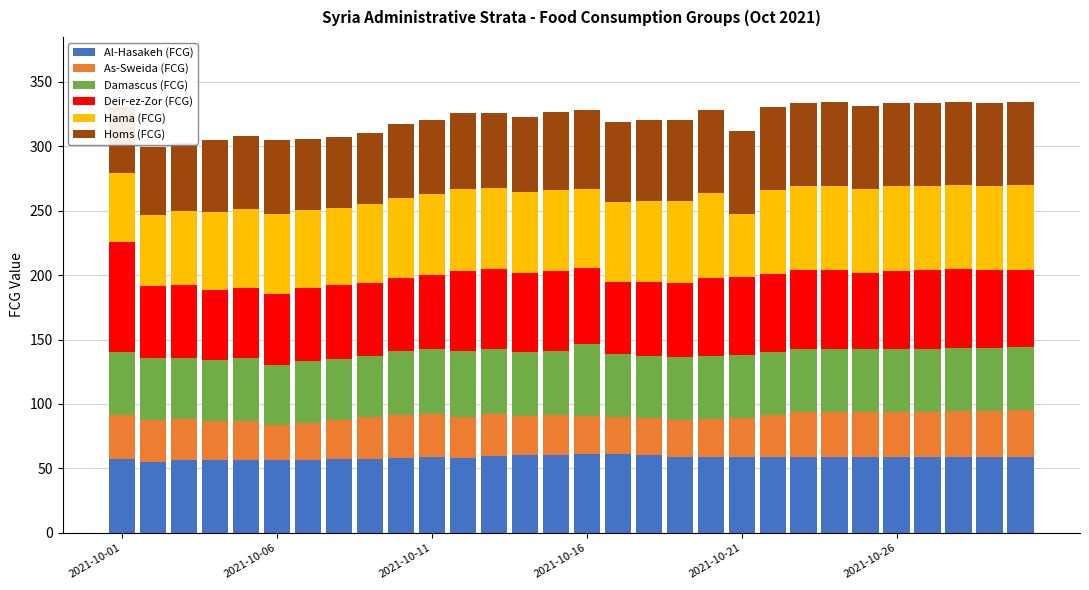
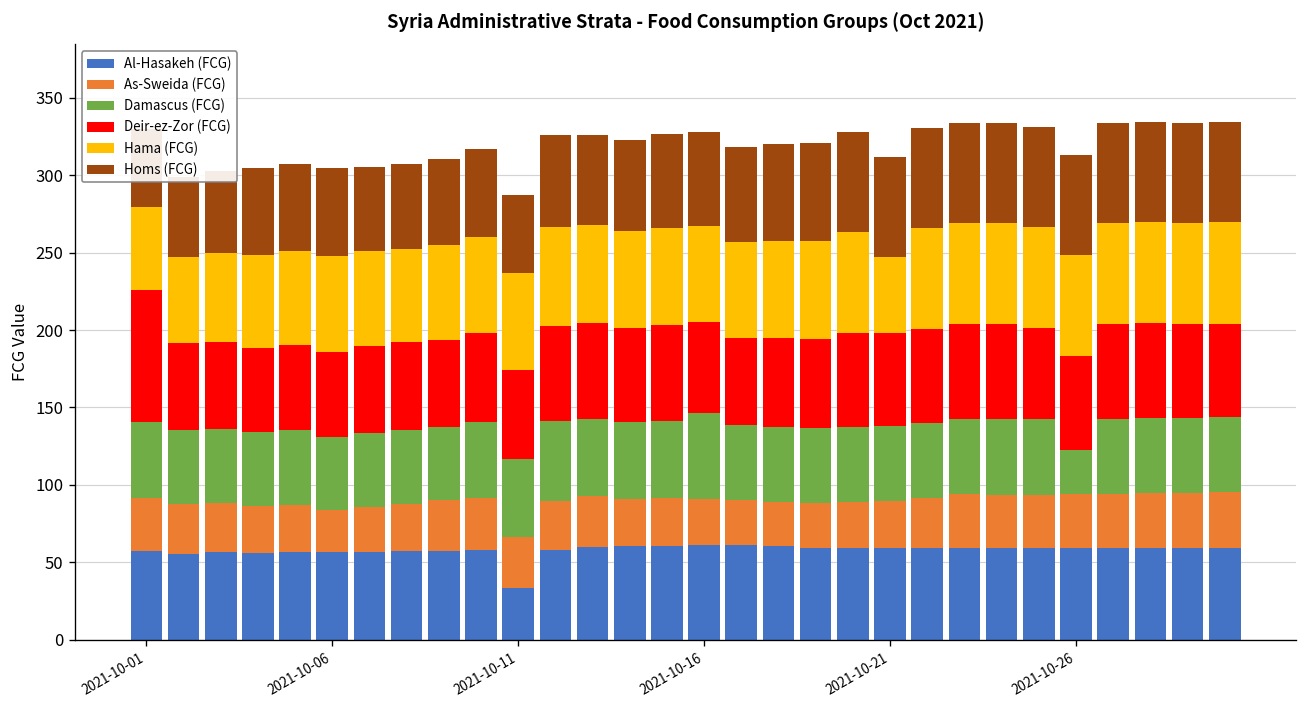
  {
    "Al-Hasakeh (FCG)": {
      "2021-10-01": 57,
      "2021-10-06": 57,
-     "2021-10-11": 59,
+     "2021-10-11": 33,
      "2021-10-16": 61,
      "2021-10-21": 59,
      "2021-10-26": 59
    },
    "As-Sweida (FCG)": {
      "2021-10-01": 34,
      "2021-10-06": 27,
      "2021-10-11": 33,
      "2021-10-16": 30,
      "2021-10-21": 30,
      "2021-10-26": 35
    },
    "Damascus (FCG)": {
      "2021-10-01": 49,
      "2021-10-06": 47,
      "2021-10-11": 50,
      "2021-10-16": 56,
      "2021-10-21": 49,
-     "2021-10-26": 49
+     "2021-10-26": 28
    },
    "Deir-ez-Zor (FCG)": {
      "2021-10-01": 85,
      "2021-10-06": 55,
      "2021-10-11": 57,
      "2021-10-16": 59,
      "2021-10-21": 60,
      "2021-10-26": 61
    },
    "Hama (FCG)": {
      "2021-10-01": 54,
      "2021-10-06": 62,
      "2021-10-11": 63,
      "2021-10-16": 62,
      "2021-10-21": 49,
      "2021-10-26": 65
    },
    "Homs (FCG)": {
      "2021-10-06": 57,
-     "2021-10-11": 58,
+     "2021-10-11": 50,
      "2021-10-16": 61,
      "2021-10-21": 65,
      "2021-10-26": 65
    }
  }
